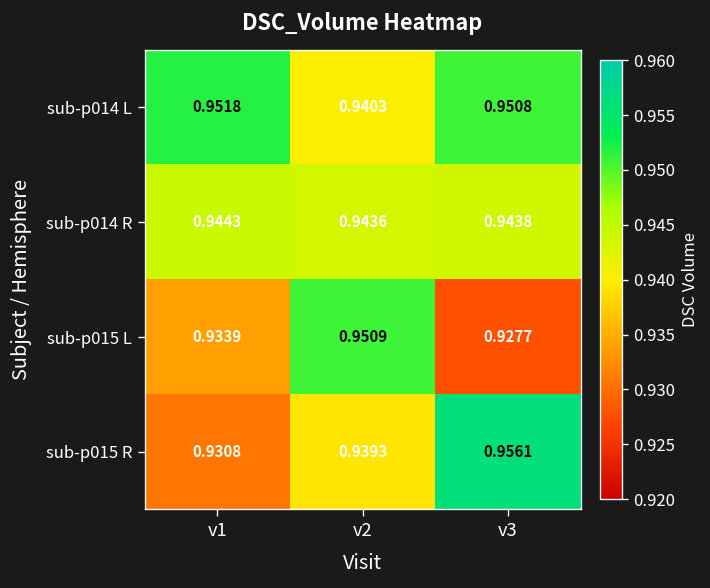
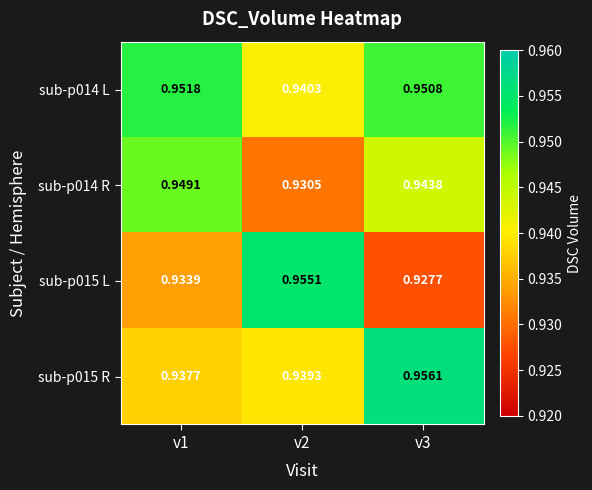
  {
    "sub-p014 L": {
      "v1": 0.9518,
      "v2": 0.9403,
      "v3": 0.9508
    },
    "sub-p014 R": {
-     "v1": 0.9443,
-     "v2": 0.9436,
+     "v1": 0.9491,
+     "v2": 0.9305,
      "v3": 0.9438
    },
    "sub-p015 L": {
      "v1": 0.9339,
-     "v2": 0.9509,
+     "v2": 0.9551,
      "v3": 0.9277
    },
    "sub-p015 R": {
-     "v1": 0.9308,
+     "v1": 0.9377,
      "v2": 0.9393,
      "v3": 0.9561
    }
  }
